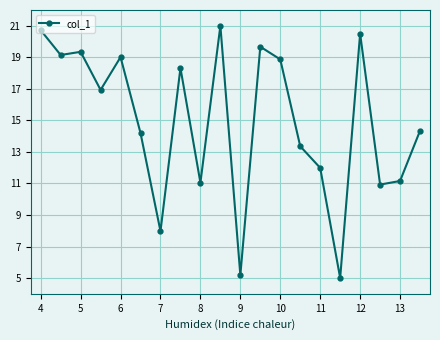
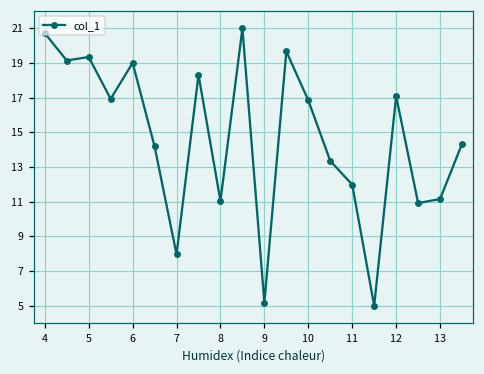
  {
    "5": 19.3,
    "6": 19.0,
    "7": 8.0,
    "8": 11.0,
    "9": 5.2,
-   "10": 18.9,
+   "10": 16.8,
    "11": 12.0,
-   "12": 20.5,
+   "12": 17.1,
    "13": 11.2
  }
